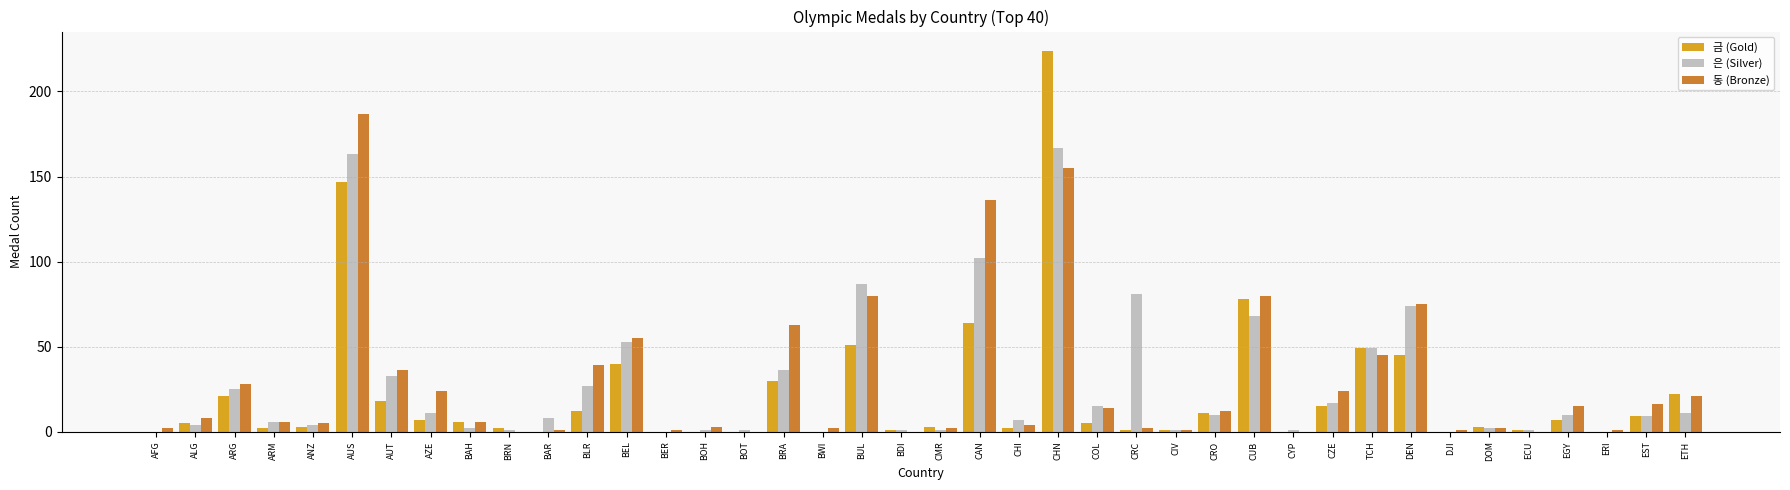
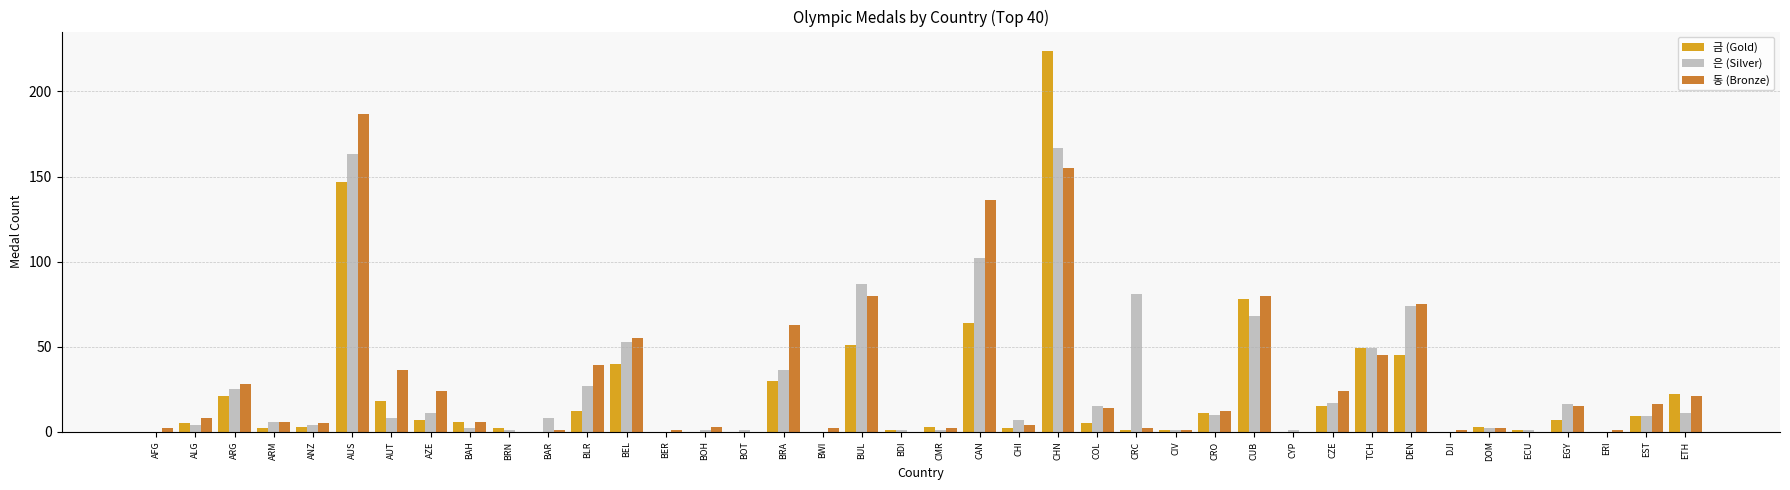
  {
    "은 (Silver)": {
      "AFG": 0,
      "ALG": 4,
      "ARG": 25,
      "ARM": 6,
      "ANZ": 4,
      "AUS": 163,
-     "AUT": 33,
+     "AUT": 8,
      "AZE": 11,
      "BAH": 2,
      "BAR": 8,
      "BLR": 27,
      "BEL": 53,
      "BER": 0,
      "BRA": 36,
      "BWI": 0,
      "BUL": 87,
      "CAN": 102,
      "CHI": 7,
      "CHN": 167,
      "COL": 15,
      "CRC": 81,
      "CRO": 10,
      "CUB": 68,
      "CZE": 17,
      "TCH": 49,
      "DEN": 74,
      "DJI": 0,
      "DOM": 2,
-     "EGY": 10,
+     "EGY": 16,
      "ERI": 0,
      "EST": 9,
      "ETH": 11
    }
  }
